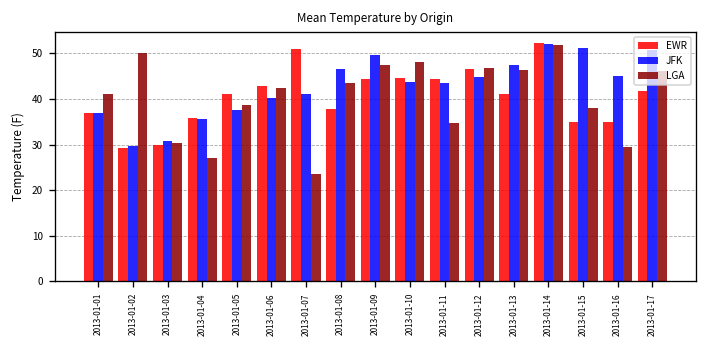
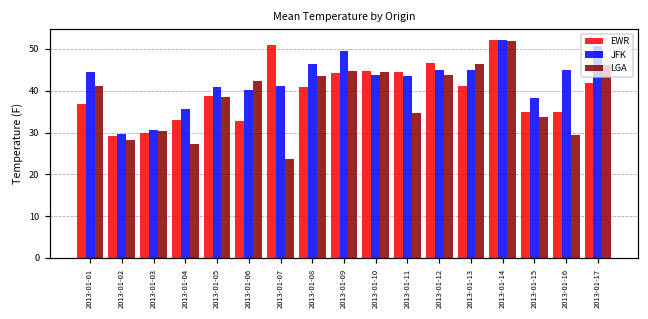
  {
    "EWR": {
      "2013-01-01": 37,
      "2013-01-02": 29,
      "2013-01-03": 30,
-     "2013-01-04": 36,
-     "2013-01-05": 41,
-     "2013-01-06": 43,
+     "2013-01-04": 33,
+     "2013-01-05": 39,
+     "2013-01-06": 33,
      "2013-01-07": 51,
-     "2013-01-08": 38,
+     "2013-01-08": 41,
      "2013-01-09": 44,
      "2013-01-10": 45,
      "2013-01-11": 44,
      "2013-01-12": 47,
      "2013-01-13": 41,
      "2013-01-14": 52,
      "2013-01-15": 35,
      "2013-01-16": 35,
      "2013-01-17": 42
    },
    "JFK": {
-     "2013-01-01": 37,
+     "2013-01-01": 45,
      "2013-01-02": 30,
      "2013-01-03": 31,
      "2013-01-04": 36,
-     "2013-01-05": 38,
+     "2013-01-05": 41,
      "2013-01-06": 40,
      "2013-01-07": 41,
      "2013-01-08": 46,
      "2013-01-09": 50,
      "2013-01-10": 44,
      "2013-01-11": 43,
      "2013-01-12": 45,
-     "2013-01-13": 47,
+     "2013-01-13": 45,
      "2013-01-14": 52,
-     "2013-01-15": 51,
+     "2013-01-15": 38,
      "2013-01-16": 45
    },
    "LGA": {
      "2013-01-01": 41,
-     "2013-01-02": 50,
+     "2013-01-02": 28,
      "2013-01-03": 30,
      "2013-01-04": 27,
      "2013-01-05": 39,
      "2013-01-06": 42,
      "2013-01-07": 24,
      "2013-01-08": 44,
-     "2013-01-09": 47,
-     "2013-01-10": 48,
+     "2013-01-09": 45,
+     "2013-01-10": 44,
      "2013-01-11": 35,
-     "2013-01-12": 47,
+     "2013-01-12": 44,
      "2013-01-13": 46,
      "2013-01-14": 52,
-     "2013-01-15": 38,
+     "2013-01-15": 34,
      "2013-01-16": 29
    }
  }
